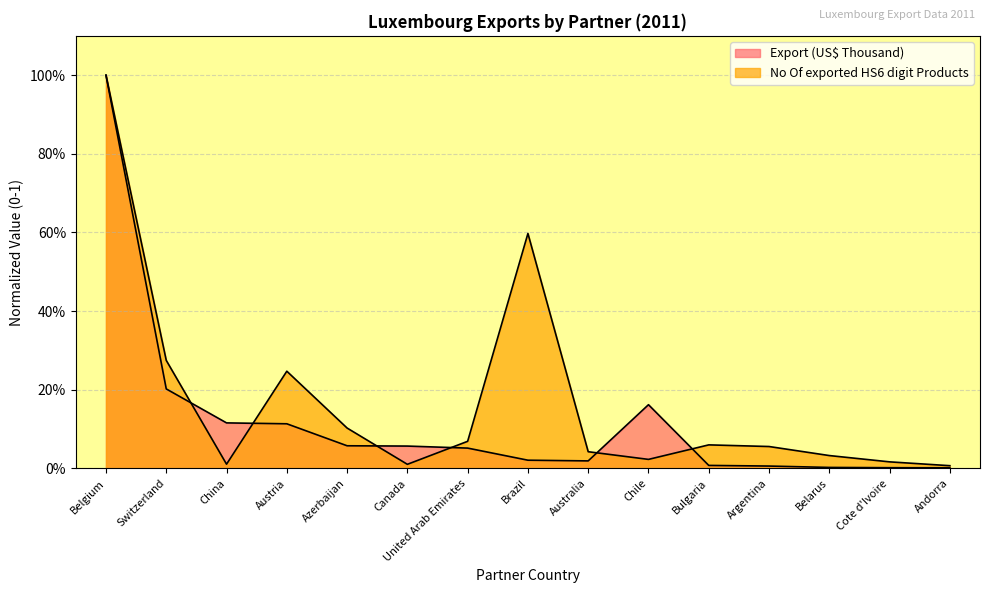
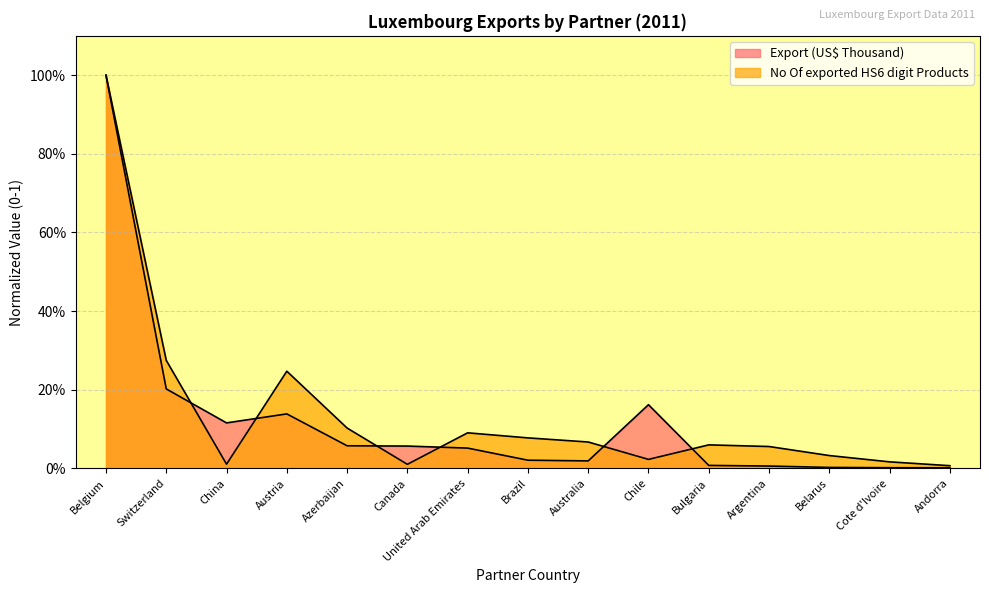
  {
    "Export (US$ Thousand)": {
      "Switzerland": "20%",
      "China": "12%",
-     "Austria": "11%",
+     "Austria": "14%",
      "Azerbaijan": "6%",
      "Canada": "6%",
      "United Arab Emirates": "5%",
      "Brazil": "2%",
      "Australia": "2%",
      "Chile": "16%",
      "Bulgaria": "1%",
      "Argentina": "1%",
      "Belarus": "0%",
      "Cote d'Ivoire": "0%"
    },
    "No Of exported HS6 digit Products": {
      "Switzerland": "27%",
      "China": "1%",
      "Austria": "25%",
      "Azerbaijan": "10%",
      "Canada": "1%",
-     "United Arab Emirates": "7%",
-     "Brazil": "60%",
-     "Australia": "4%",
+     "United Arab Emirates": "9%",
+     "Brazil": "8%",
+     "Australia": "7%",
      "Chile": "2%",
      "Bulgaria": "6%",
      "Argentina": "6%",
      "Belarus": "3%",
      "Cote d'Ivoire": "2%"
    }
  }
